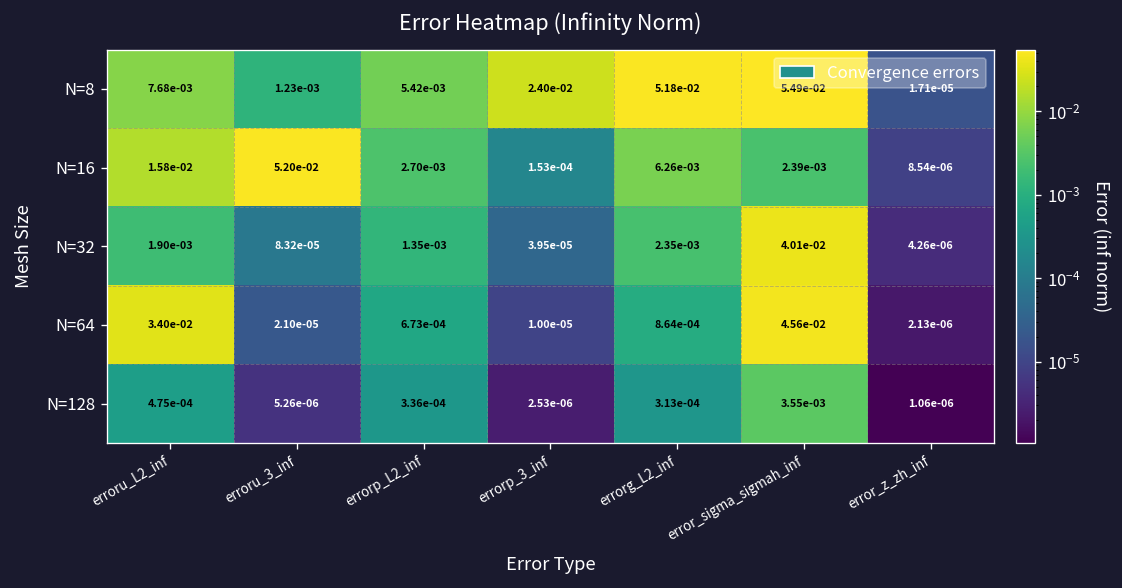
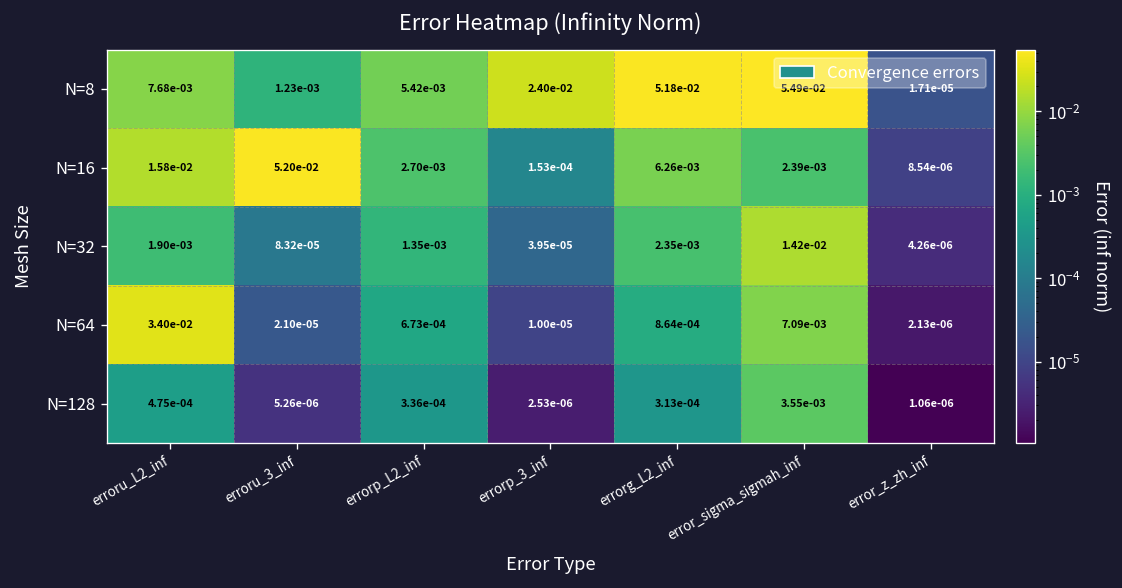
  {
    "N=8": {
      "erroru_L2_inf": "7.68e-03",
      "erroru_3_inf": "1.23e-03",
      "errorp_L2_inf": "5.42e-03",
      "errorp_3_inf": "2.40e-02",
      "errorg_L2_inf": "5.18e-02"
    },
    "N=16": {
      "erroru_L2_inf": "1.58e-02",
      "erroru_3_inf": "5.20e-02",
      "errorp_L2_inf": "2.70e-03",
      "errorp_3_inf": "1.53e-04",
      "errorg_L2_inf": "6.26e-03",
      "error_sigma_sigmah_inf": "2.39e-03",
      "error_z_zh_inf": "8.54e-06"
    },
    "N=32": {
      "erroru_L2_inf": "1.90e-03",
      "erroru_3_inf": "8.32e-05",
      "errorp_L2_inf": "1.35e-03",
      "errorp_3_inf": "3.95e-05",
      "errorg_L2_inf": "2.35e-03",
-     "error_sigma_sigmah_inf": "4.01e-02",
+     "error_sigma_sigmah_inf": "1.42e-02",
      "error_z_zh_inf": "4.26e-06"
    },
    "N=64": {
      "erroru_L2_inf": "3.40e-02",
      "erroru_3_inf": "2.10e-05",
      "errorp_L2_inf": "6.73e-04",
      "errorp_3_inf": "1.00e-05",
      "errorg_L2_inf": "8.64e-04",
-     "error_sigma_sigmah_inf": "4.56e-02",
+     "error_sigma_sigmah_inf": "7.09e-03",
      "error_z_zh_inf": "2.13e-06"
    },
    "N=128": {
      "erroru_L2_inf": "4.75e-04",
      "erroru_3_inf": "5.26e-06",
      "errorp_L2_inf": "3.36e-04",
      "errorp_3_inf": "2.53e-06",
      "errorg_L2_inf": "3.13e-04",
      "error_sigma_sigmah_inf": "3.55e-03",
      "error_z_zh_inf": "1.06e-06"
    }
  }
